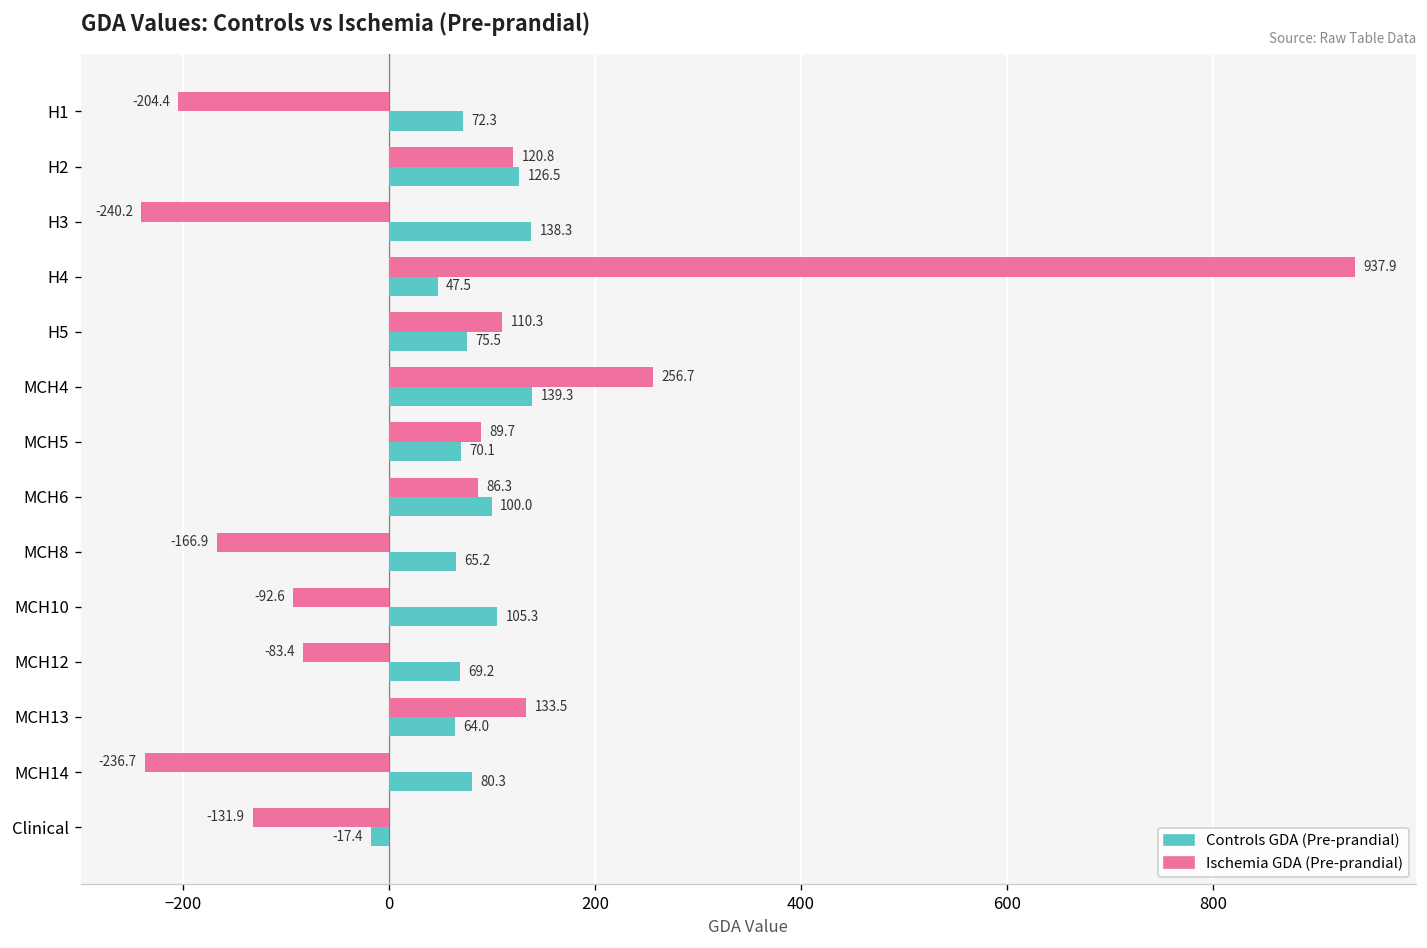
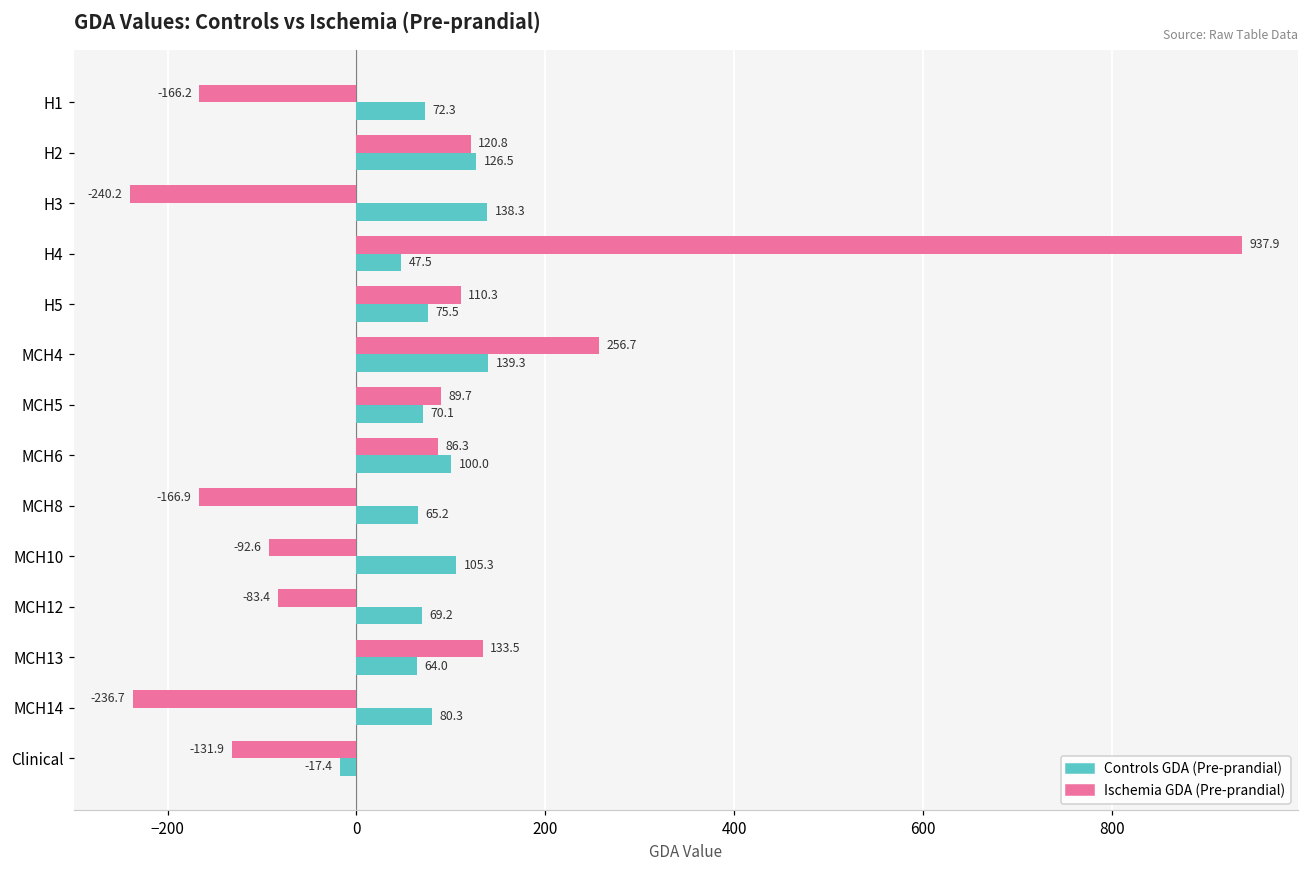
  {
    "Controls GDA (Pre-prandial)": {
      "H1": 72.3,
      "H2": 126.5,
      "H3": 138.3,
      "H4": 47.5,
      "H5": 75.5,
      "MCH4": 139.3,
      "MCH5": 70.1,
      "MCH6": 100.0,
      "MCH8": 65.2,
      "MCH10": 105.3,
      "MCH12": 69.2,
      "MCH13": 64.0,
      "MCH14": 80.3,
      "Clinical": -17.4
    },
    "Ischemia GDA (Pre-prandial)": {
-     "H1": -204.4,
+     "H1": -166.2,
      "H2": 120.8,
      "H3": -240.2,
      "H4": 937.9,
      "H5": 110.3,
      "MCH4": 256.7,
      "MCH5": 89.7,
      "MCH6": 86.3,
      "MCH8": -166.9,
      "MCH10": -92.6,
      "MCH12": -83.4,
      "MCH13": 133.5,
      "MCH14": -236.7,
      "Clinical": -131.9
    }
  }
